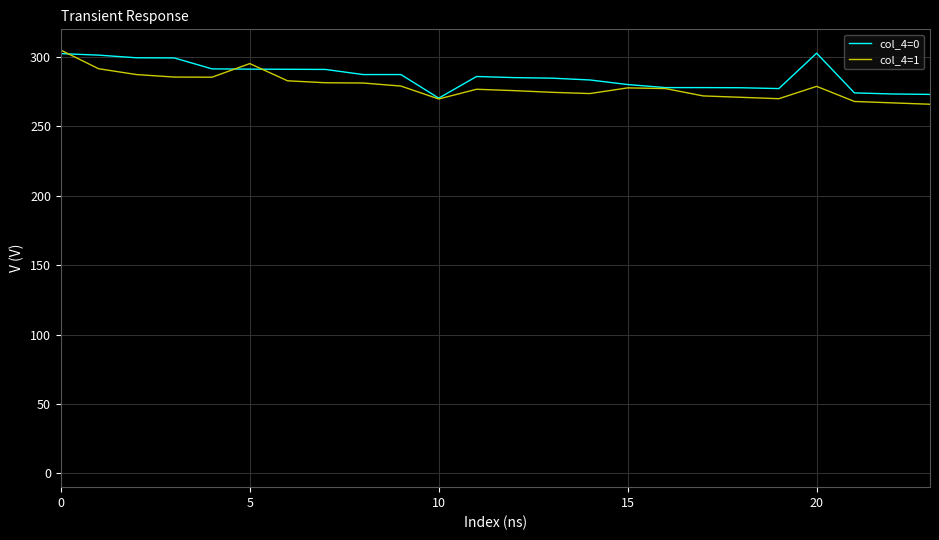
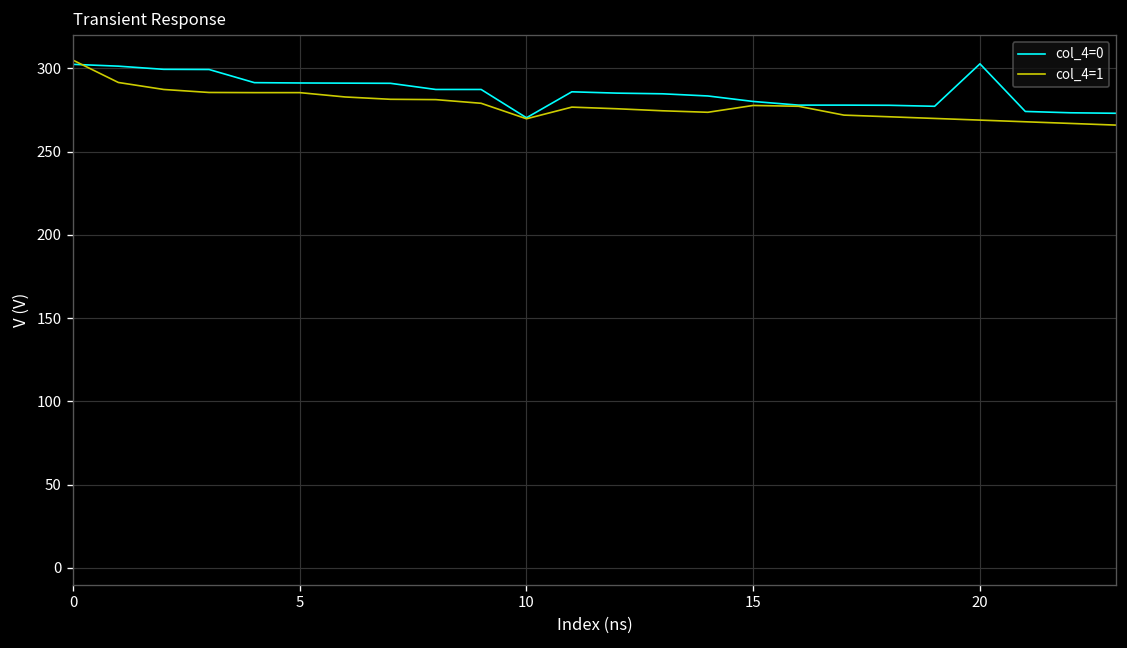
  {
    "col_4=0": {
      "0": 303,
      "5": 291,
      "15": 280,
      "20": 303
    },
    "col_4=1": {
      "0": 305,
-     "5": 295,
+     "5": 286,
      "15": 278,
-     "20": 279
+     "20": 269
    }
  }
